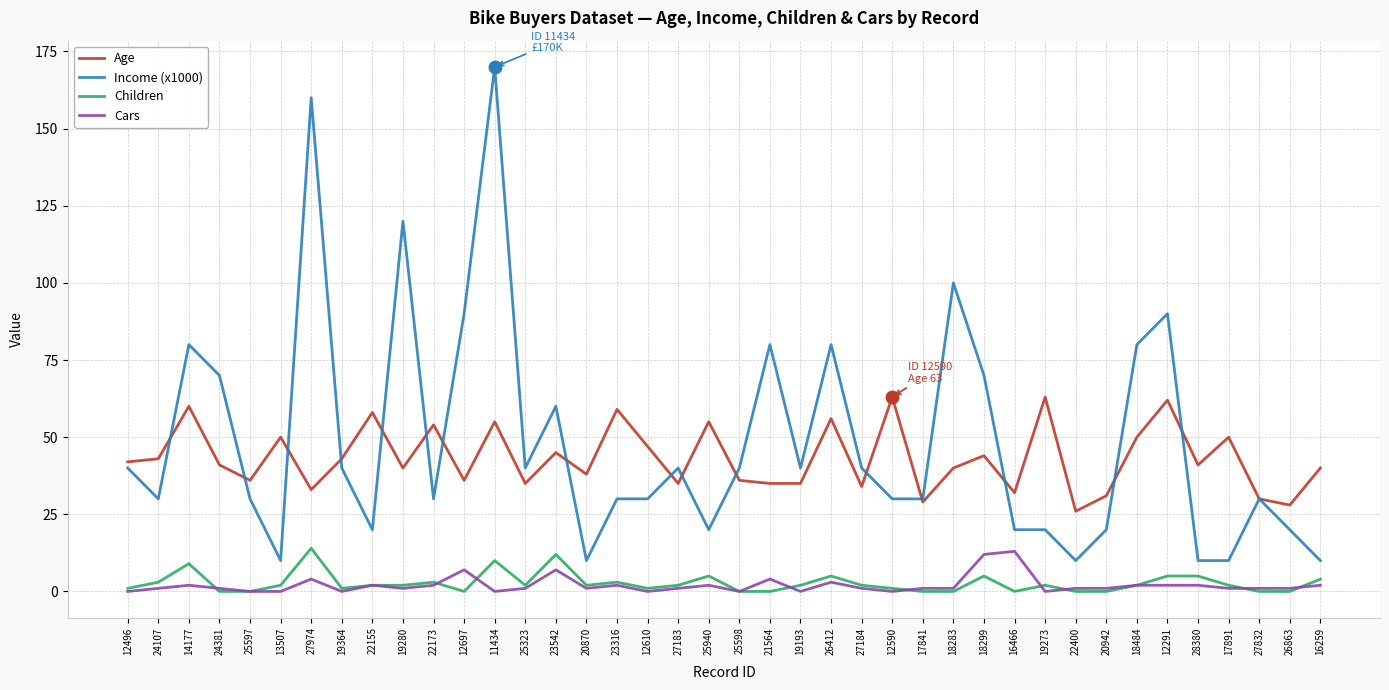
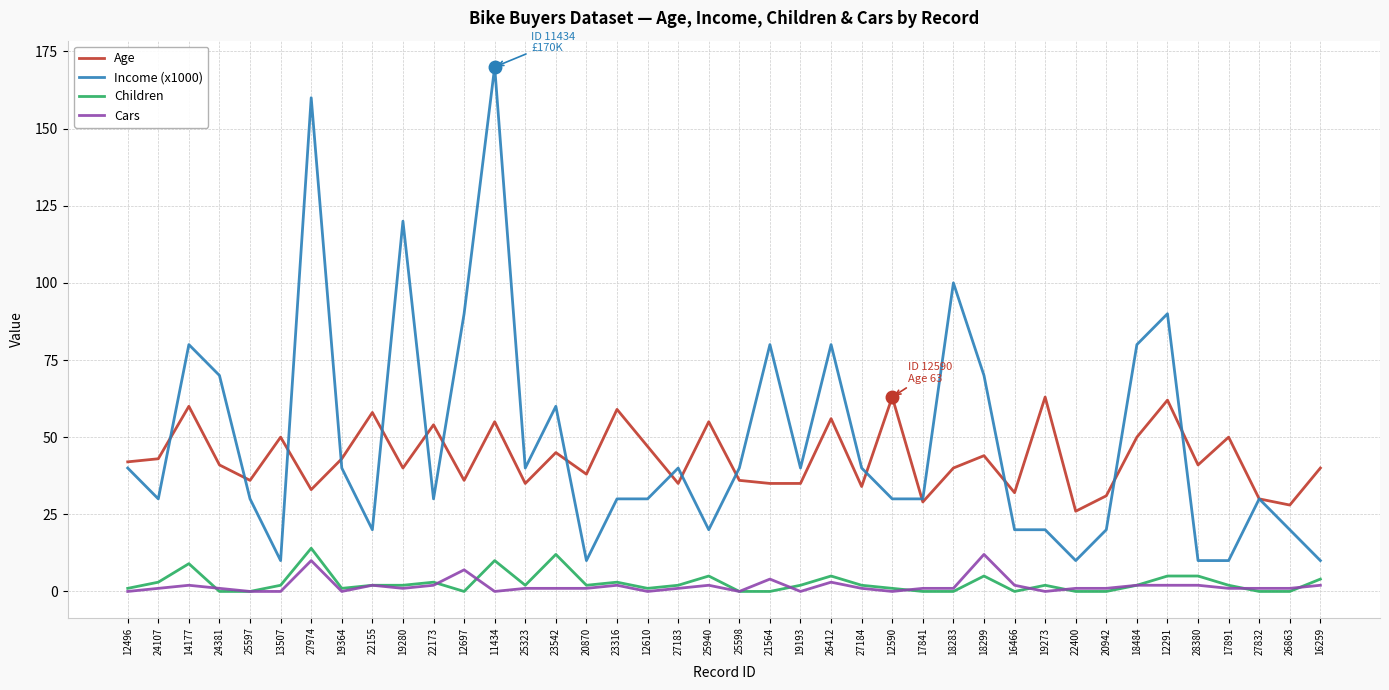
  {
    "Children": {
      "12496": 1,
      "24107": 3,
      "14177": 9,
      "24381": 0,
      "13507": 2,
      "27974": 14,
      "19364": 1,
      "19280": 2,
      "22173": 3,
      "12697": 0,
      "11434": 10,
      "25323": 2,
      "23542": 12,
      "20870": 2,
      "23316": 3,
      "12610": 1,
      "27183": 2,
      "25940": 5,
      "21564": 0,
      "19193": 2,
      "26412": 5,
      "27184": 2,
      "12590": 1,
      "17841": 0,
      "18283": 0,
      "18299": 5,
      "16466": 0,
      "19273": 2,
      "22400": 0,
      "20942": 0,
      "12291": 5,
      "28380": 5,
      "17891": 2,
      "27832": 0,
      "26863": 0,
      "16259": 4
    },
    "Cars": {
      "12496": 0,
      "24107": 1,
      "14177": 2,
      "24381": 1,
      "13507": 0,
-     "27974": 4,
+     "27974": 10,
      "19364": 0,
      "19280": 1,
      "22173": 2,
      "12697": 7,
      "11434": 0,
      "25323": 1,
-     "23542": 7,
+     "23542": 1,
      "20870": 1,
      "23316": 2,
      "12610": 0,
      "27183": 1,
      "25940": 2,
      "21564": 4,
      "19193": 0,
      "26412": 3,
      "27184": 1,
      "12590": 0,
      "17841": 1,
      "18283": 1,
      "18299": 12,
-     "16466": 13,
+     "16466": 2,
      "19273": 0,
      "22400": 1,
      "20942": 1,
      "12291": 2,
      "28380": 2,
      "17891": 1,
      "27832": 1,
      "26863": 1,
      "16259": 2
    }
  }
